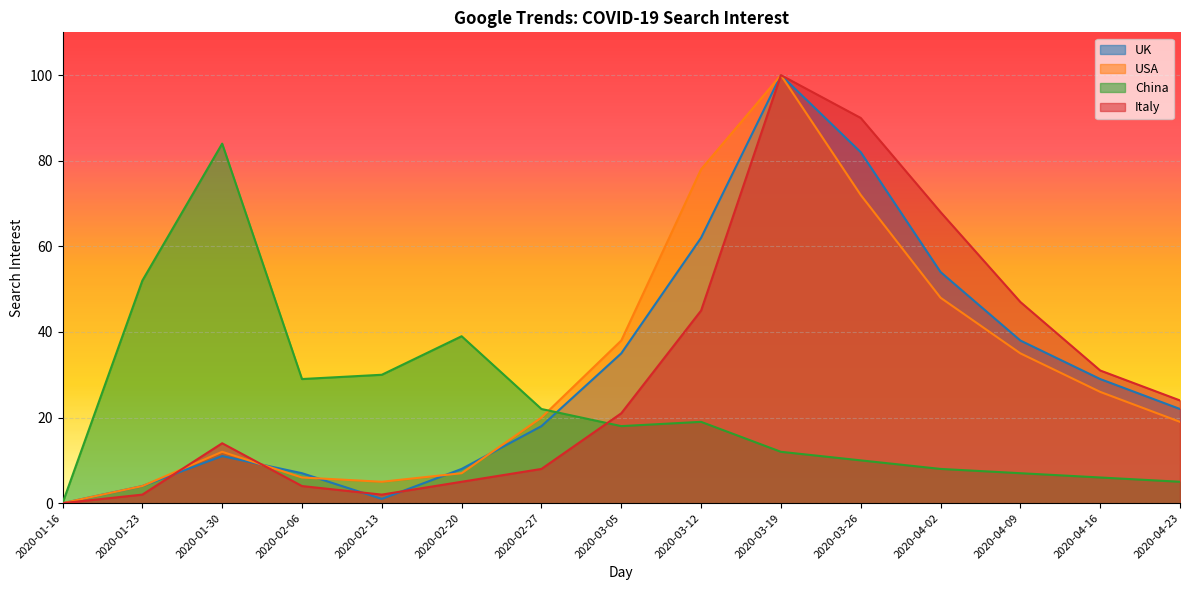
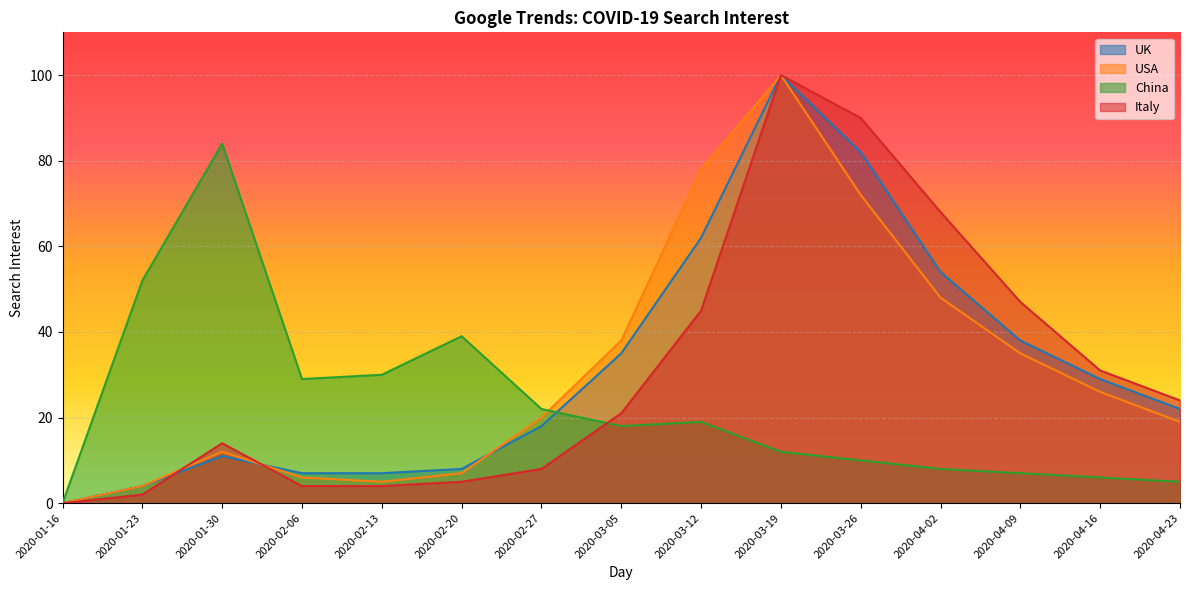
  {
    "UK": {
      "2020-01-30": 11,
      "2020-02-06": 7,
-     "2020-02-13": 1,
+     "2020-02-13": 7,
      "2020-02-20": 8,
      "2020-02-27": 18,
      "2020-03-05": 35,
      "2020-03-12": 62,
      "2020-03-26": 82,
      "2020-04-02": 54,
      "2020-04-09": 38,
      "2020-04-16": 29,
      "2020-04-23": 22
    },
    "USA": {
      "2020-01-30": 12,
      "2020-02-06": 6,
      "2020-02-13": 5,
      "2020-02-20": 7,
      "2020-02-27": 20,
      "2020-03-05": 38,
      "2020-03-12": 78,
      "2020-03-26": 72,
      "2020-04-02": 48,
      "2020-04-09": 35,
      "2020-04-16": 26,
      "2020-04-23": 19
    },
    "China": {
      "2020-01-23": 52,
      "2020-01-30": 84,
      "2020-02-06": 29,
      "2020-02-13": 30,
      "2020-02-20": 39,
      "2020-02-27": 22,
      "2020-03-05": 18,
      "2020-03-12": 19,
      "2020-03-19": 12,
      "2020-03-26": 10,
      "2020-04-02": 8,
      "2020-04-09": 7,
      "2020-04-16": 6,
      "2020-04-23": 5
    },
    "Italy": {
      "2020-01-23": 2,
      "2020-01-30": 14,
      "2020-02-06": 4,
-     "2020-02-13": 2,
+     "2020-02-13": 4,
      "2020-02-20": 5,
      "2020-02-27": 8,
      "2020-03-05": 21,
      "2020-03-12": 45,
      "2020-03-26": 90,
      "2020-04-02": 68,
      "2020-04-09": 47,
      "2020-04-16": 31,
      "2020-04-23": 24
    }
  }
